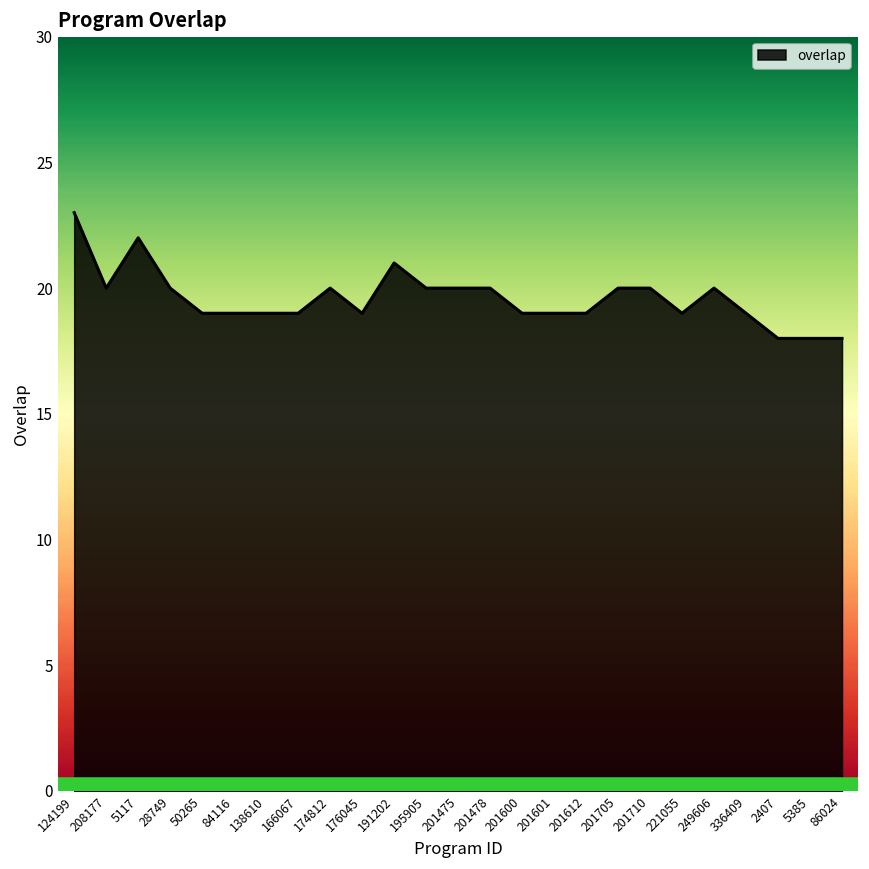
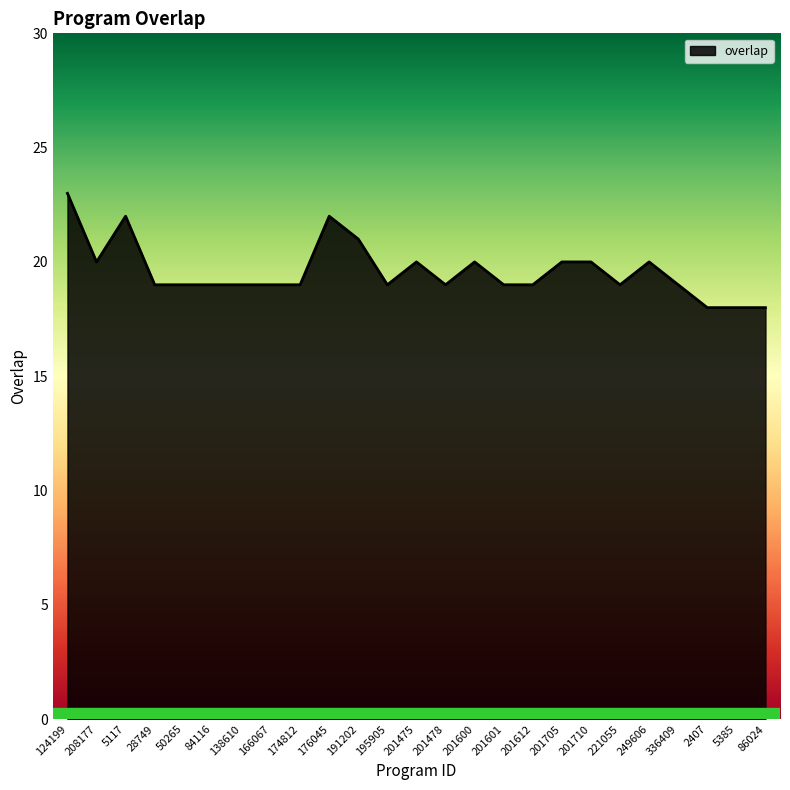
  {
    "124199": 23,
    "208177": 20,
    "5117": 22,
-   "28749": 20,
+   "28749": 19,
    "50265": 19,
    "84116": 19,
    "138610": 19,
    "166067": 19,
-   "174812": 20,
-   "176045": 19,
+   "174812": 19,
+   "176045": 22,
    "191202": 21,
-   "195905": 20,
+   "195905": 19,
    "201475": 20,
-   "201478": 20,
-   "201600": 19,
+   "201478": 19,
+   "201600": 20,
    "201601": 19,
    "201612": 19,
    "201705": 20,
    "201710": 20,
    "221055": 19,
    "249606": 20,
    "336409": 19,
    "2407": 18,
    "5385": 18,
    "86024": 18
  }
